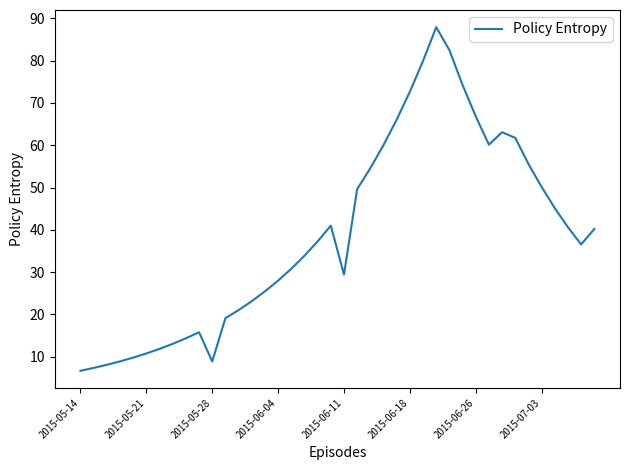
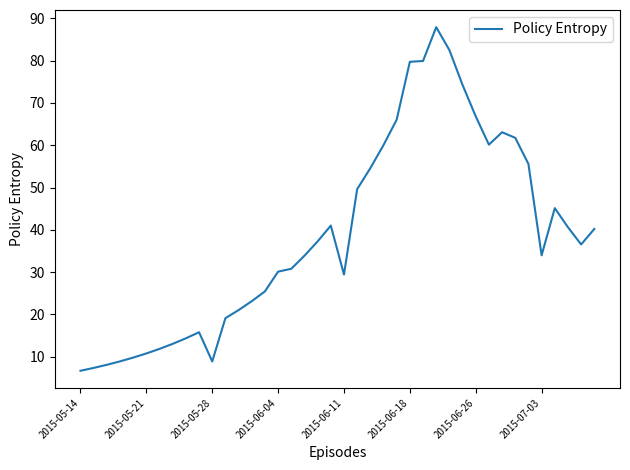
  {
    "2015-05-14": 7,
    "2015-05-21": 11,
    "2015-05-28": 9,
-   "2015-06-04": 28,
+   "2015-06-04": 30,
    "2015-06-11": 29,
-   "2015-06-18": 73,
+   "2015-06-18": 80,
    "2015-06-26": 67,
-   "2015-07-03": 50
+   "2015-07-03": 34
  }
